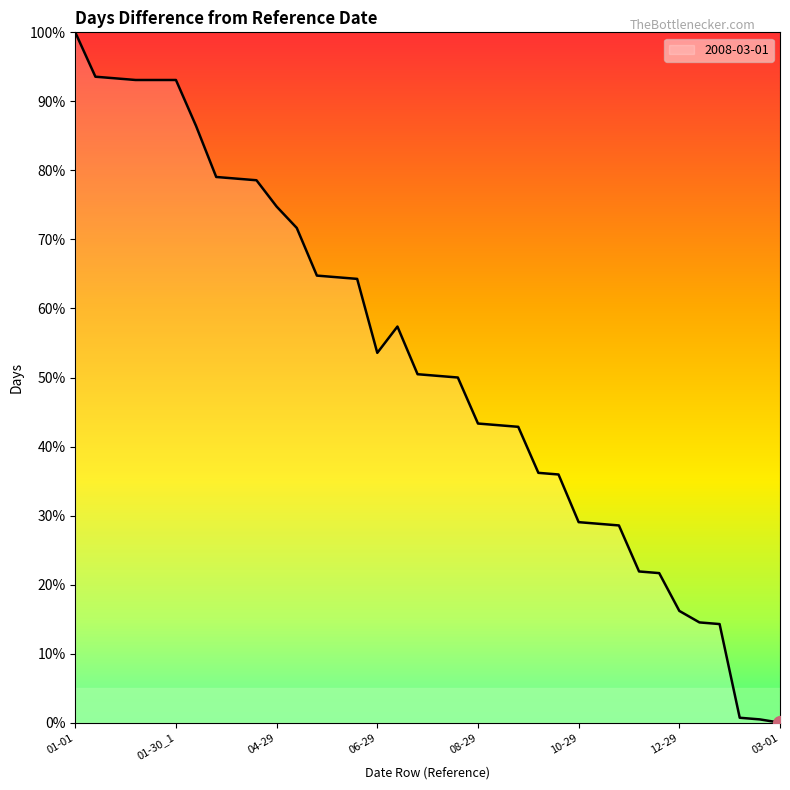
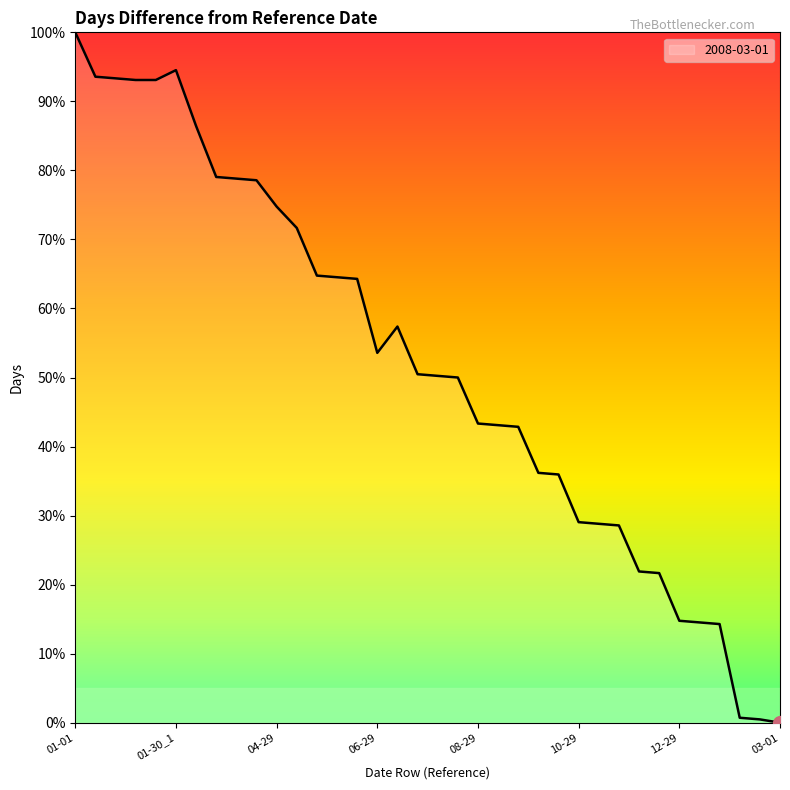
  {
    "2008-03-01": {
      "01-01": "100%",
-     "01-30_1": "93%",
+     "01-30_1": "95%",
      "04-29": "75%",
      "06-29": "54%",
      "08-29": "43%",
      "10-29": "29%",
-     "12-29": "16%"
+     "12-29": "15%"
    }
  }
